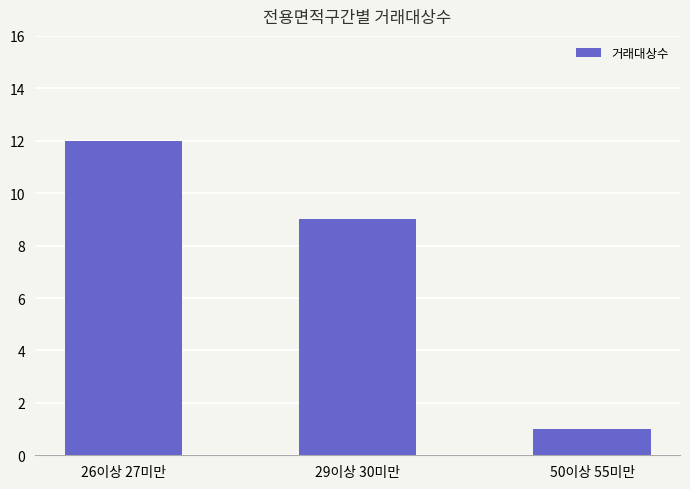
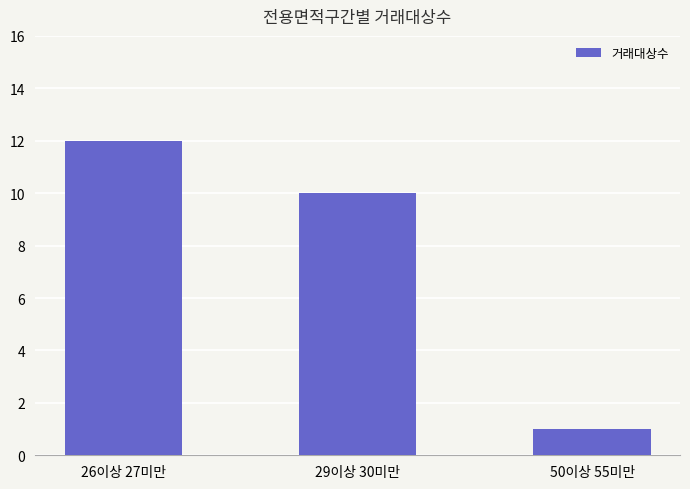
  {
    "26이상 27미만": 12,
-   "29이상 30미만": 9,
+   "29이상 30미만": 10,
    "50이상 55미만": 1
  }
